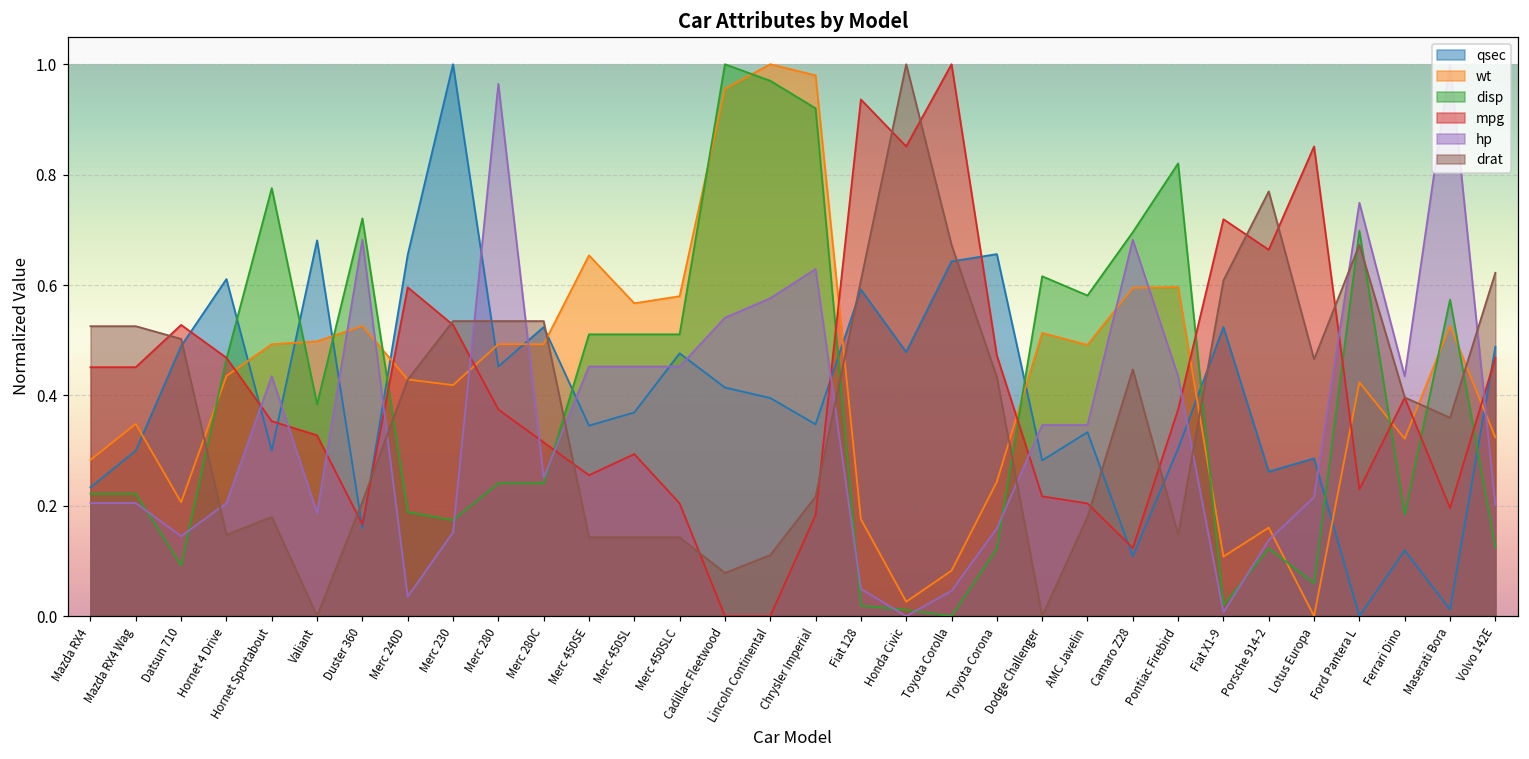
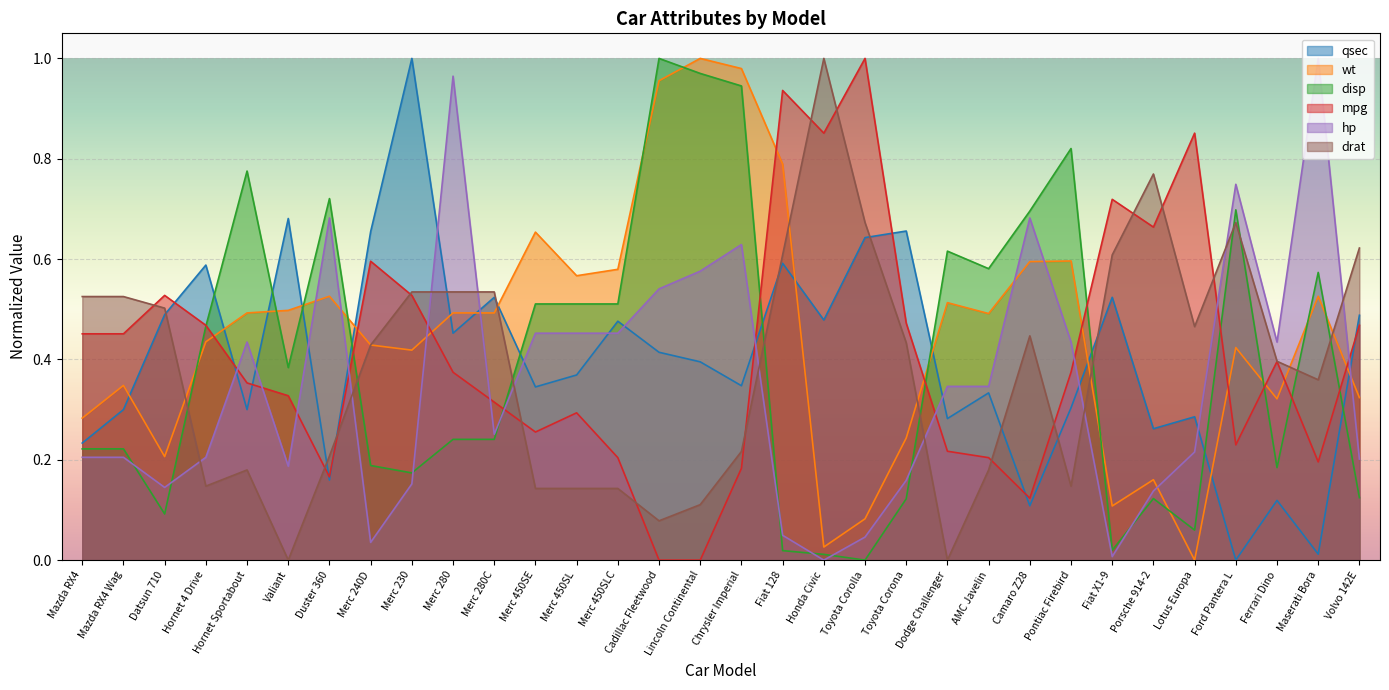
  {
    "qsec": {
      "Mazda RX4": 0.23,
      "Mazda RX4 Wag": 0.30,
      "Datsun 710": 0.49,
-     "Hornet 4 Drive": 0.61,
+     "Hornet 4 Drive": 0.59,
      "Hornet Sportabout": 0.30,
      "Valiant": 0.68,
      "Duster 360": 0.16,
      "Merc 240D": 0.65,
      "Merc 230": 1.00,
      "Merc 280": 0.45,
      "Merc 280C": 0.52,
      "Merc 450SE": 0.35,
      "Merc 450SL": 0.37,
      "Merc 450SLC": 0.48,
      "Cadillac Fleetwood": 0.41,
      "Lincoln Continental": 0.40,
      "Chrysler Imperial": 0.35,
      "Fiat 128": 0.59,
      "Honda Civic": 0.48,
      "Toyota Corolla": 0.64,
      "Toyota Corona": 0.66,
      "Dodge Challenger": 0.28,
      "AMC Javelin": 0.33,
      "Camaro Z28": 0.11,
      "Pontiac Firebird": 0.30,
      "Fiat X1-9": 0.52,
      "Porsche 914-2": 0.26,
      "Lotus Europa": 0.29,
      "Ford Pantera L": 0.00,
      "Ferrari Dino": 0.12,
      "Maserati Bora": 0.01,
      "Volvo 142E": 0.49
    },
    "wt": {
      "Mazda RX4": 0.28,
      "Mazda RX4 Wag": 0.35,
      "Datsun 710": 0.21,
      "Hornet 4 Drive": 0.44,
      "Hornet Sportabout": 0.49,
      "Valiant": 0.50,
      "Duster 360": 0.53,
      "Merc 230": 0.42,
      "Merc 280": 0.49,
      "Merc 280C": 0.49,
      "Merc 450SE": 0.65,
      "Merc 450SL": 0.57,
      "Merc 450SLC": 0.58,
      "Cadillac Fleetwood": 0.96,
      "Lincoln Continental": 1.00,
      "Chrysler Imperial": 0.98,
-     "Fiat 128": 0.18,
+     "Fiat 128": 0.79,
      "Honda Civic": 0.03,
      "Toyota Corolla": 0.08,
      "Toyota Corona": 0.24,
      "Dodge Challenger": 0.51,
      "AMC Javelin": 0.49,
      "Camaro Z28": 0.59,
      "Pontiac Firebird": 0.60,
      "Fiat X1-9": 0.11,
      "Porsche 914-2": 0.16,
      "Lotus Europa": 0.00,
      "Ford Pantera L": 0.42,
      "Ferrari Dino": 0.32,
      "Maserati Bora": 0.53,
      "Volvo 142E": 0.32
    },
    "disp": {
      "Mazda RX4": 0.22,
      "Mazda RX4 Wag": 0.22,
      "Datsun 710": 0.09,
      "Hornet Sportabout": 0.78,
      "Valiant": 0.38,
      "Duster 360": 0.72,
      "Merc 240D": 0.19,
      "Merc 230": 0.17,
      "Merc 280": 0.24,
      "Merc 280C": 0.24,
      "Merc 450SE": 0.51,
      "Merc 450SL": 0.51,
      "Merc 450SLC": 0.51,
      "Cadillac Fleetwood": 1.00,
      "Lincoln Continental": 0.97,
-     "Chrysler Imperial": 0.92,
+     "Chrysler Imperial": 0.95,
      "Fiat 128": 0.02,
      "Honda Civic": 0.01,
      "Toyota Corolla": 0.00,
      "Toyota Corona": 0.12,
      "Dodge Challenger": 0.62,
      "AMC Javelin": 0.58,
      "Camaro Z28": 0.70,
      "Pontiac Firebird": 0.82,
      "Fiat X1-9": 0.02,
      "Porsche 914-2": 0.12,
      "Lotus Europa": 0.06,
      "Ford Pantera L": 0.70,
      "Ferrari Dino": 0.18,
      "Maserati Bora": 0.57,
      "Volvo 142E": 0.12
    },
    "mpg": {
      "Mazda RX4": 0.45,
      "Mazda RX4 Wag": 0.45,
      "Datsun 710": 0.53,
      "Hornet Sportabout": 0.35,
      "Valiant": 0.33,
      "Duster 360": 0.17,
      "Merc 240D": 0.60,
      "Merc 230": 0.53,
      "Merc 280": 0.37,
      "Merc 280C": 0.31,
      "Merc 450SE": 0.26,
      "Merc 450SL": 0.29,
      "Merc 450SLC": 0.20,
      "Cadillac Fleetwood": 0.00,
      "Lincoln Continental": 0.00,
      "Chrysler Imperial": 0.18,
      "Fiat 128": 0.94,
      "Honda Civic": 0.85,
      "Toyota Corolla": 1.00,
      "Toyota Corona": 0.47,
      "Dodge Challenger": 0.22,
      "AMC Javelin": 0.20,
      "Camaro Z28": 0.12,
      "Pontiac Firebird": 0.37,
      "Fiat X1-9": 0.72,
      "Porsche 914-2": 0.66,
      "Lotus Europa": 0.85,
      "Ford Pantera L": 0.23,
      "Maserati Bora": 0.20,
      "Volvo 142E": 0.47
    },
    "hp": {
      "Mazda RX4": 0.20,
      "Mazda RX4 Wag": 0.20,
      "Datsun 710": 0.14,
      "Hornet 4 Drive": 0.20,
      "Hornet Sportabout": 0.43,
      "Valiant": 0.19,
      "Duster 360": 0.68,
      "Merc 240D": 0.04,
      "Merc 230": 0.15,
      "Merc 280": 0.96,
      "Merc 280C": 0.25,
      "Merc 450SE": 0.45,
      "Merc 450SL": 0.45,
      "Merc 450SLC": 0.45,
      "Cadillac Fleetwood": 0.54,
      "Lincoln Continental": 0.58,
      "Chrysler Imperial": 0.63,
      "Fiat 128": 0.05,
      "Honda Civic": 0.00,
      "Toyota Corolla": 0.05,
      "Toyota Corona": 0.16,
      "Dodge Challenger": 0.35,
      "AMC Javelin": 0.35,
      "Camaro Z28": 0.68,
      "Pontiac Firebird": 0.43,
      "Fiat X1-9": 0.01,
      "Porsche 914-2": 0.14,
      "Lotus Europa": 0.22,
      "Ford Pantera L": 0.75,
      "Ferrari Dino": 0.43,
      "Volvo 142E": 0.20
    },
    "drat": {
      "Mazda RX4": 0.53,
      "Mazda RX4 Wag": 0.53,
      "Datsun 710": 0.50,
      "Hornet 4 Drive": 0.15,
      "Hornet Sportabout": 0.18,
      "Valiant": 0.00,
      "Duster 360": 0.21,
      "Merc 230": 0.53,
      "Merc 280": 0.53,
      "Merc 280C": 0.53,
      "Merc 450SE": 0.14,
      "Merc 450SL": 0.14,
      "Merc 450SLC": 0.14,
      "Cadillac Fleetwood": 0.08,
      "Lincoln Continental": 0.11,
      "Chrysler Imperial": 0.22,
      "Fiat 128": 0.61,
      "Honda Civic": 1.00,
      "Toyota Corolla": 0.67,
      "Toyota Corona": 0.43,
      "Dodge Challenger": 0.00,
      "AMC Javelin": 0.18,
      "Camaro Z28": 0.45,
      "Pontiac Firebird": 0.15,
      "Fiat X1-9": 0.61,
      "Porsche 914-2": 0.77,
      "Lotus Europa": 0.47,
      "Ford Pantera L": 0.67,
      "Maserati Bora": 0.36,
      "Volvo 142E": 0.62
    }
  }
